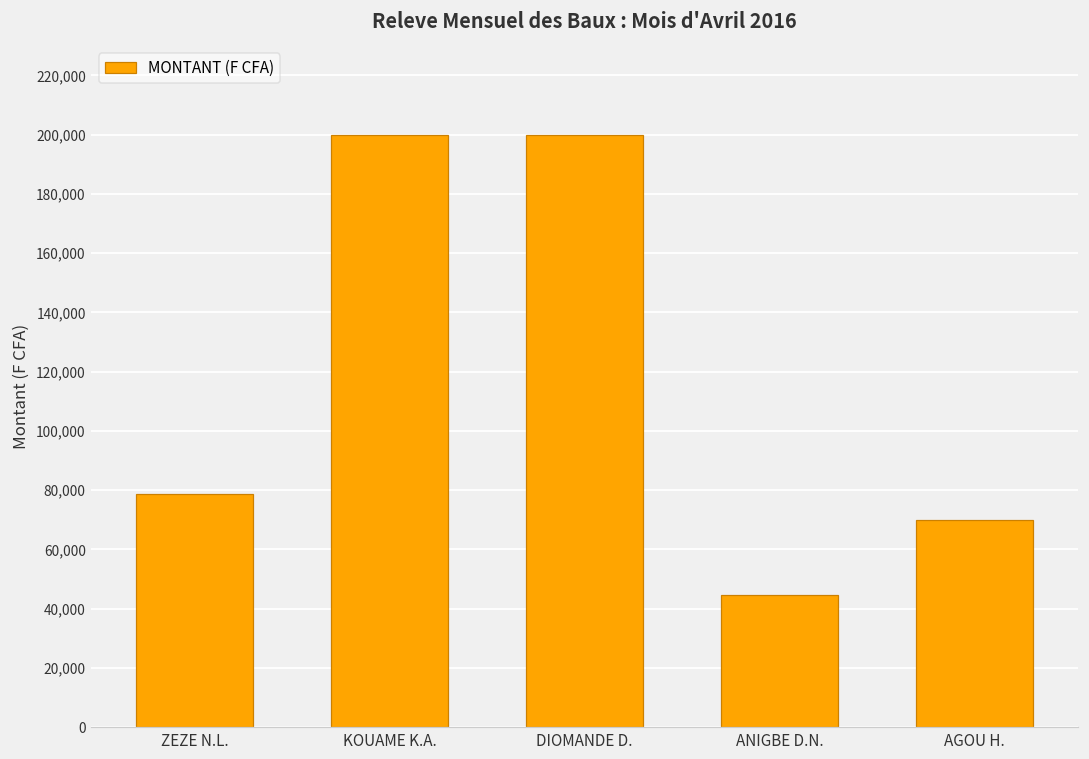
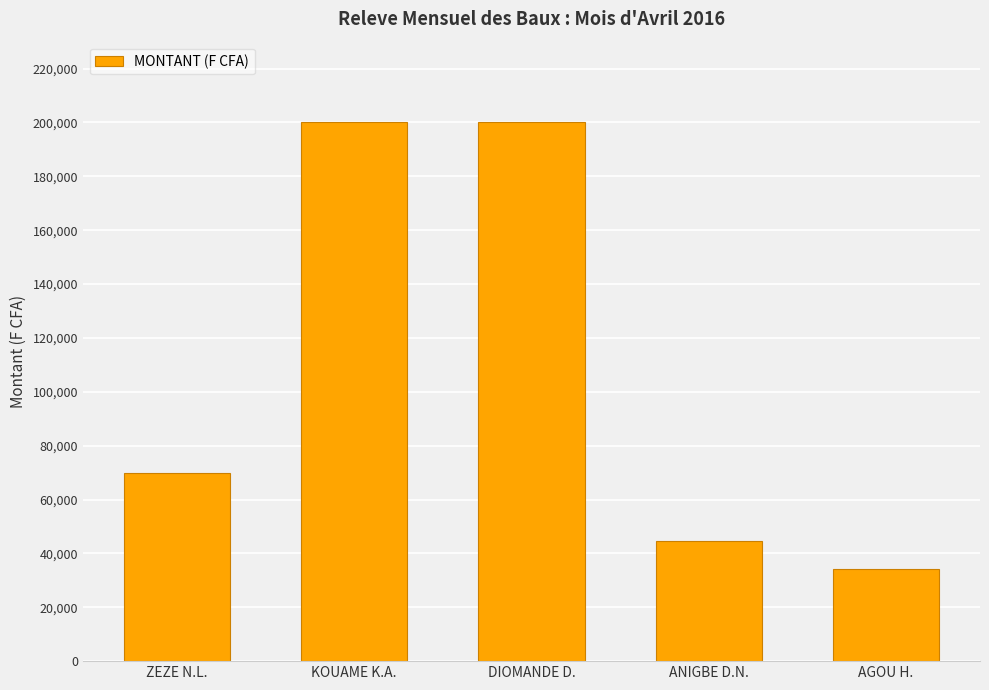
  {
-   "ZEZE N.L.": "79,000",
+   "ZEZE N.L.": "70,000",
    "KOUAME K.A.": "200,000",
    "DIOMANDE D.": "200,000",
    "ANIGBE D.N.": "45,000",
-   "AGOU H.": "70,000"
+   "AGOU H.": "34,000"
  }
